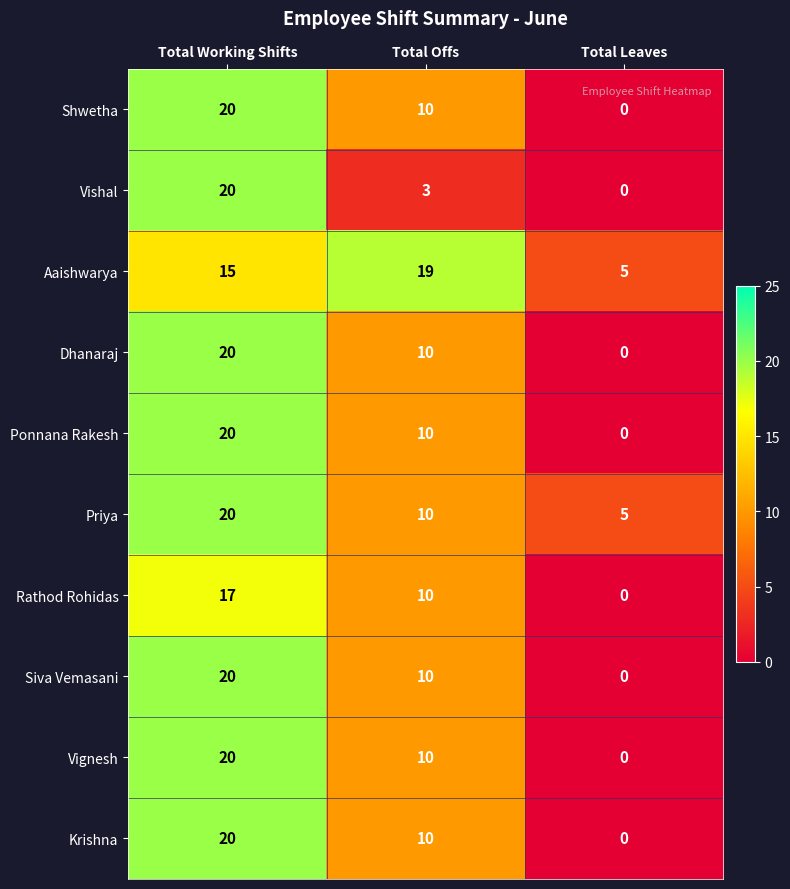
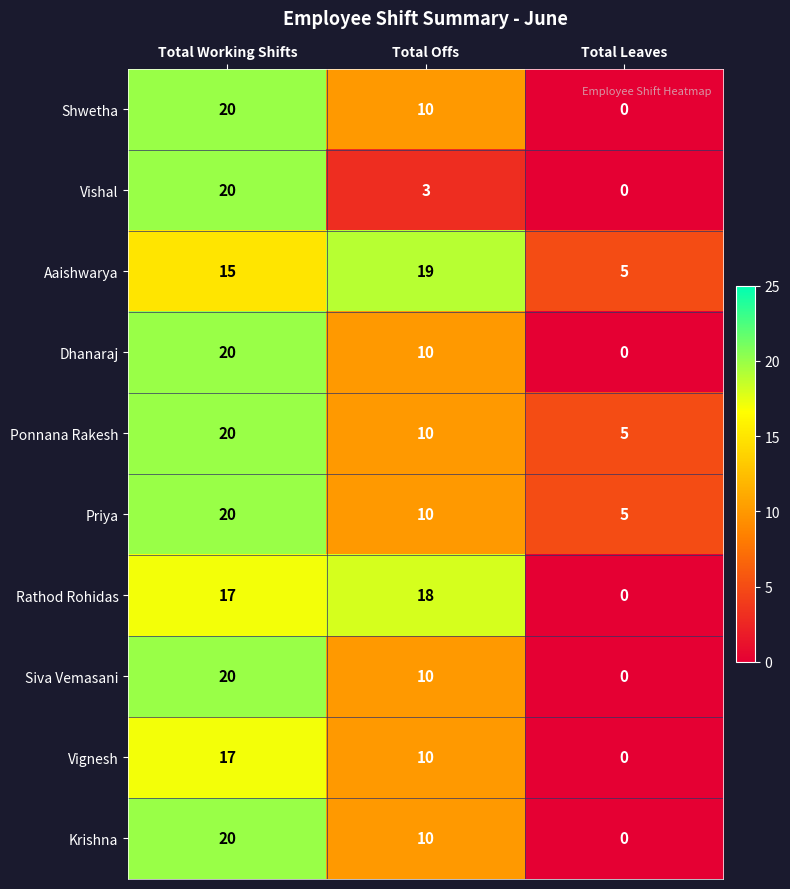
  {
    "Shwetha": {
      "Total Working Shifts": 20,
      "Total Offs": 10
    },
    "Vishal": {
      "Total Working Shifts": 20,
      "Total Offs": 3,
      "Total Leaves": 0
    },
    "Aaishwarya": {
      "Total Working Shifts": 15,
      "Total Offs": 19,
      "Total Leaves": 5
    },
    "Dhanaraj": {
      "Total Working Shifts": 20,
      "Total Offs": 10,
      "Total Leaves": 0
    },
    "Ponnana Rakesh": {
      "Total Working Shifts": 20,
      "Total Offs": 10,
-     "Total Leaves": 0
+     "Total Leaves": 5
    },
    "Priya": {
      "Total Working Shifts": 20,
      "Total Offs": 10,
      "Total Leaves": 5
    },
    "Rathod Rohidas": {
      "Total Working Shifts": 17,
-     "Total Offs": 10,
+     "Total Offs": 18,
      "Total Leaves": 0
    },
    "Siva Vemasani": {
      "Total Working Shifts": 20,
      "Total Offs": 10,
      "Total Leaves": 0
    },
    "Vignesh": {
-     "Total Working Shifts": 20,
+     "Total Working Shifts": 17,
      "Total Offs": 10,
      "Total Leaves": 0
    },
    "Krishna": {
      "Total Working Shifts": 20,
      "Total Offs": 10,
      "Total Leaves": 0
    }
  }
